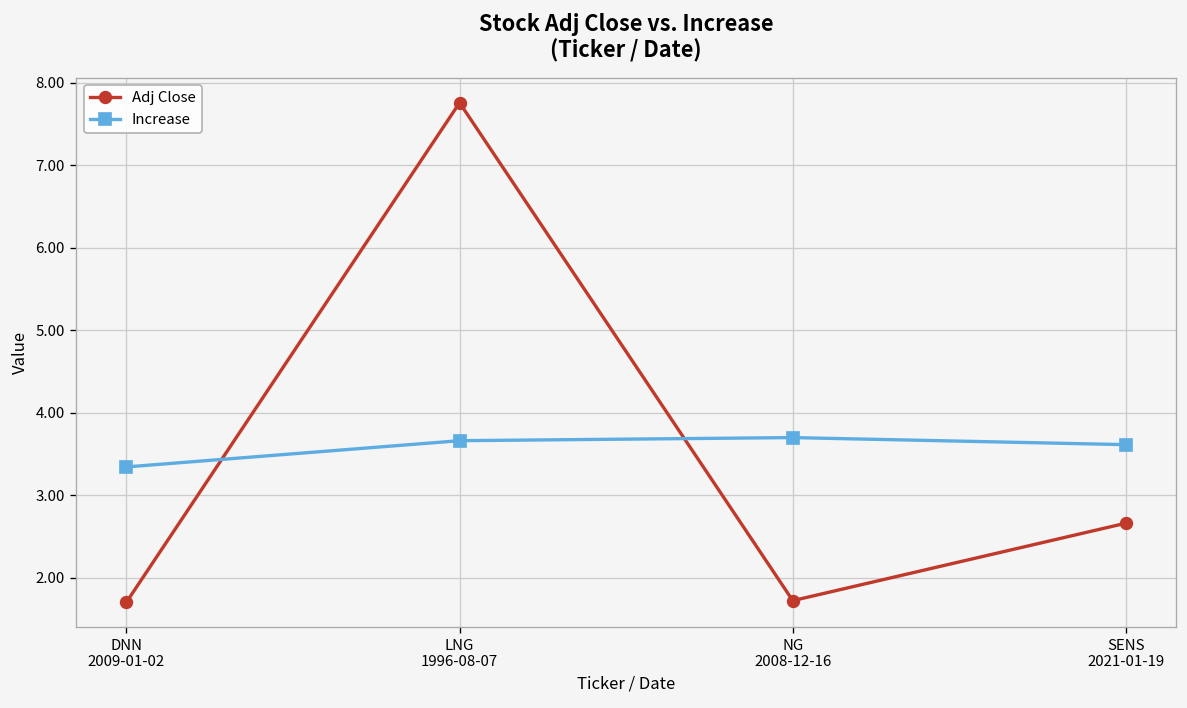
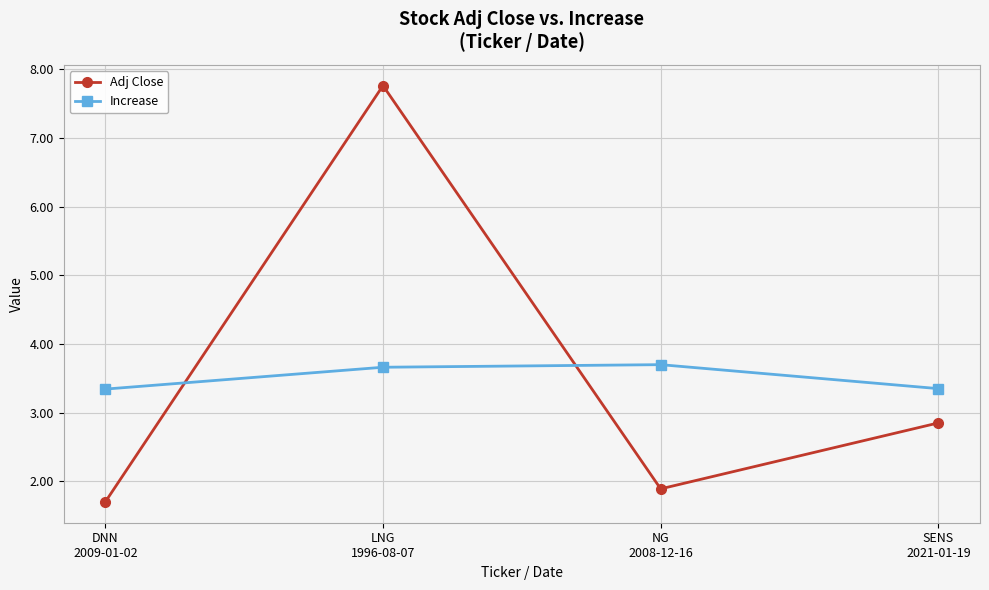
  {
    "Adj Close": {
      "DNN 2009-01-02": 1.7,
      "LNG 1996-08-07": 7.8,
-     "NG 2008-12-16": 1.7,
-     "SENS 2021-01-19": 2.7
+     "NG 2008-12-16": 1.9,
+     "SENS 2021-01-19": 2.9
    },
    "Increase": {
      "DNN 2009-01-02": 3.3,
      "LNG 1996-08-07": 3.7,
      "NG 2008-12-16": 3.7,
-     "SENS 2021-01-19": 3.6
+     "SENS 2021-01-19": 3.3
    }
  }
